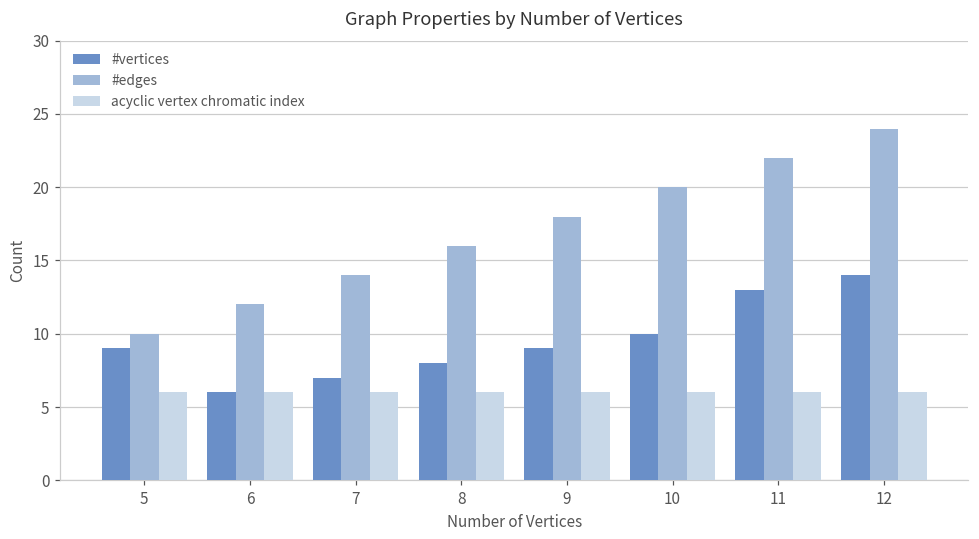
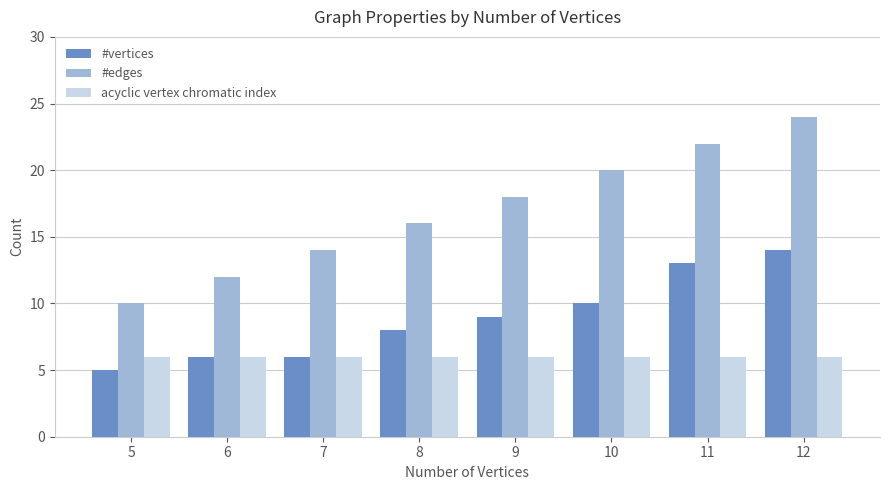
  {
    "#vertices": {
-     "5": 9,
+     "5": 5,
      "6": 6,
-     "7": 7,
+     "7": 6,
      "8": 8,
      "9": 9,
      "10": 10,
      "11": 13,
      "12": 14
    }
  }
